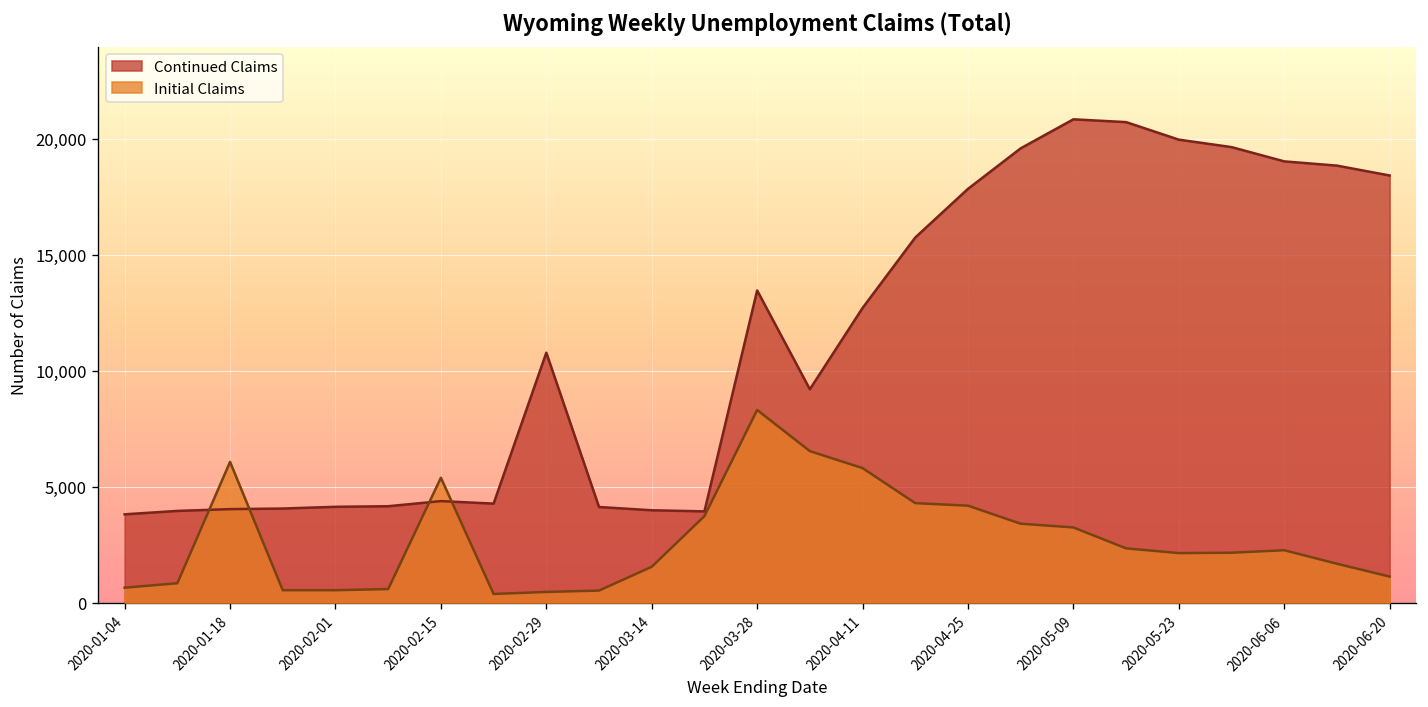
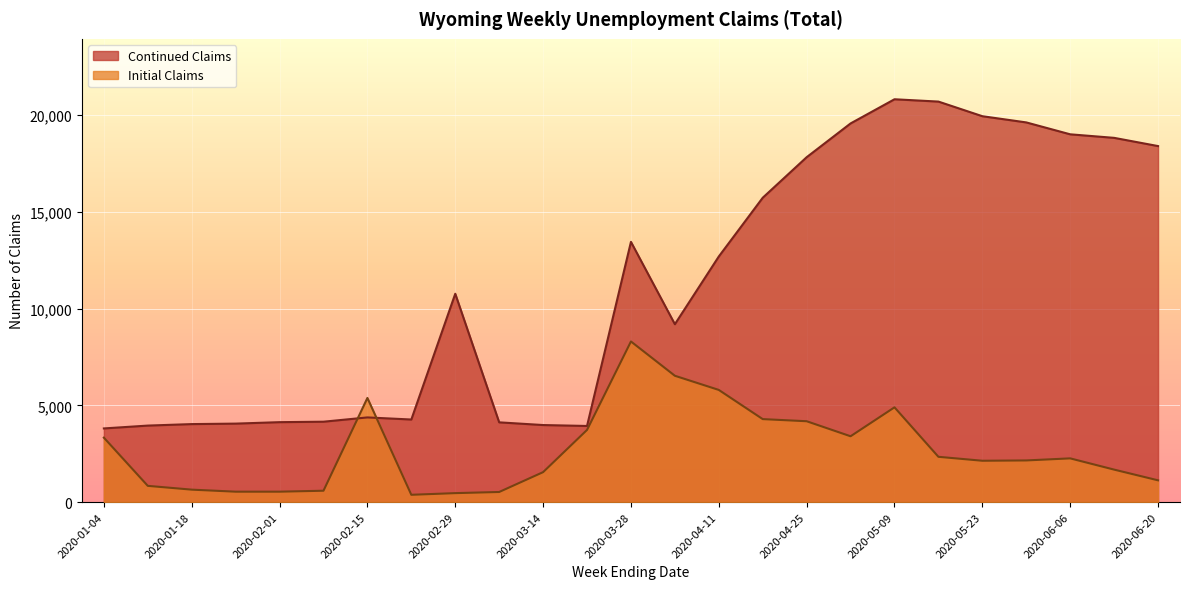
  {
    "Continued Claims": {
      "2020-01-04": "3,800",
      "2020-01-18": "4,000",
      "2020-02-01": "4,100",
      "2020-02-15": "4,400",
      "2020-02-29": "10,800",
      "2020-03-14": "4,000",
      "2020-03-28": "13,500",
      "2020-04-11": "12,700",
      "2020-04-25": "17,800",
      "2020-05-09": "20,800",
      "2020-05-23": "20,000",
      "2020-06-06": "19,000",
      "2020-06-20": "18,400"
    },
    "Initial Claims": {
-     "2020-01-04": "600",
-     "2020-01-18": "6,100",
+     "2020-01-04": "3,300",
+     "2020-01-18": "600",
      "2020-02-01": "500",
      "2020-02-15": "5,400",
      "2020-02-29": "500",
      "2020-03-14": "1,500",
      "2020-03-28": "8,300",
      "2020-04-11": "5,800",
      "2020-04-25": "4,200",
-     "2020-05-09": "3,200",
+     "2020-05-09": "4,900",
      "2020-05-23": "2,100",
      "2020-06-06": "2,300",
      "2020-06-20": "1,100"
    }
  }
